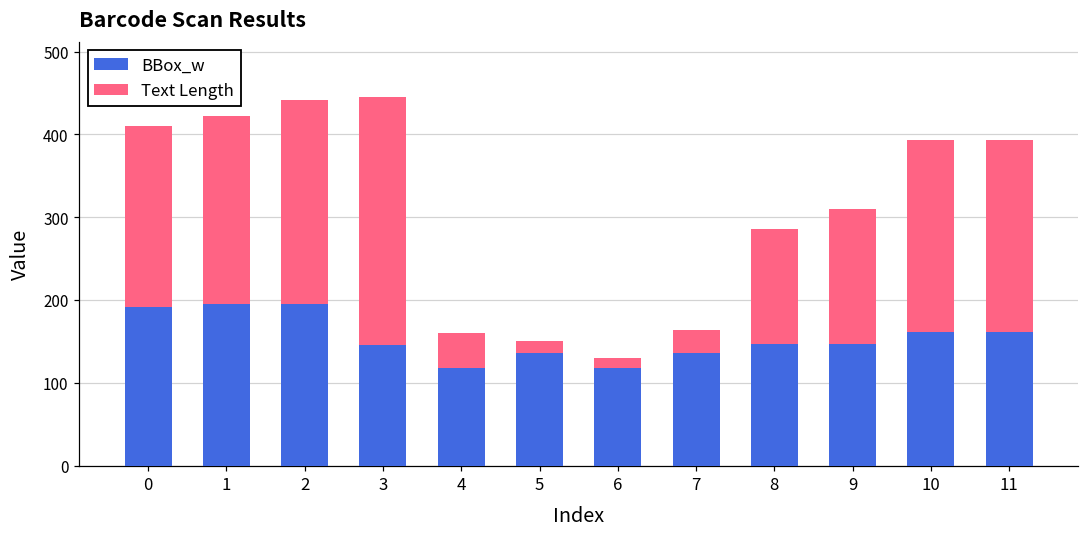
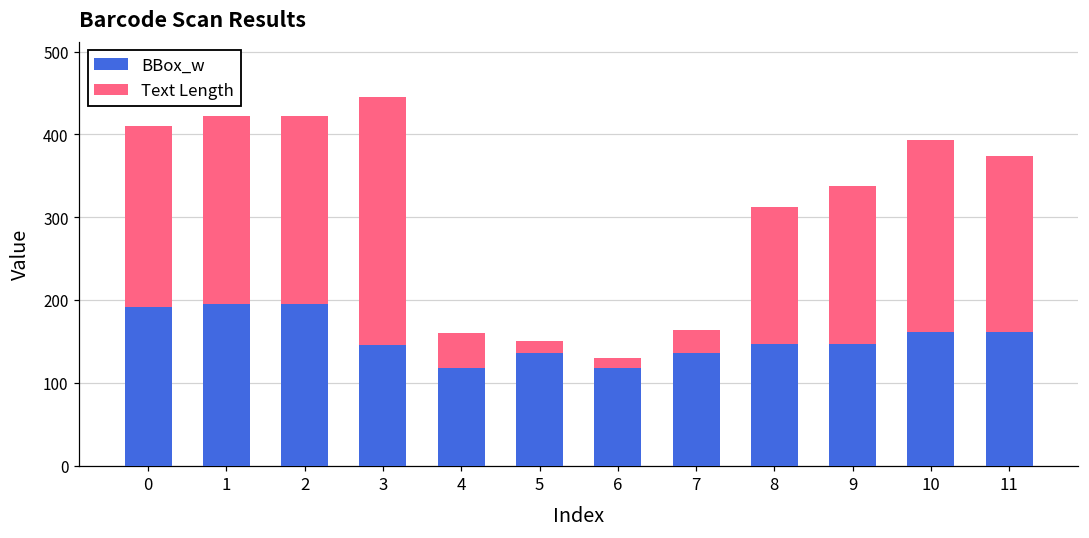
  {
    "BBox_w": {
      "0": 190,
      "1": 200,
      "2": 200,
      "3": 150,
      "4": 120,
      "5": 140,
      "6": 120,
      "7": 140,
      "8": 150,
      "9": 150,
      "10": 160,
      "11": 160
    },
    "Text Length": {
      "0": 220,
      "1": 230,
-     "2": 250,
+     "2": 230,
      "3": 300,
      "4": 40,
      "5": 10,
      "6": 10,
      "7": 30,
-     "8": 140,
-     "9": 160,
+     "8": 170,
+     "9": 190,
      "10": 230,
-     "11": 230
+     "11": 210
    }
  }
